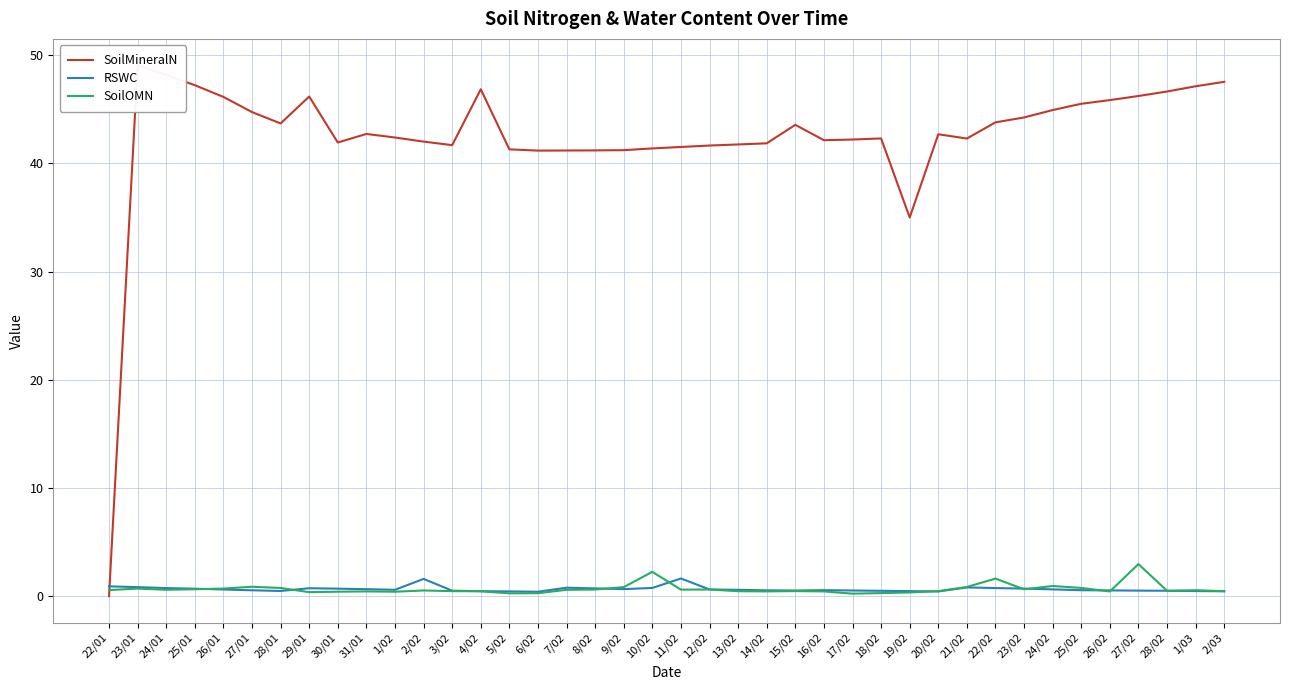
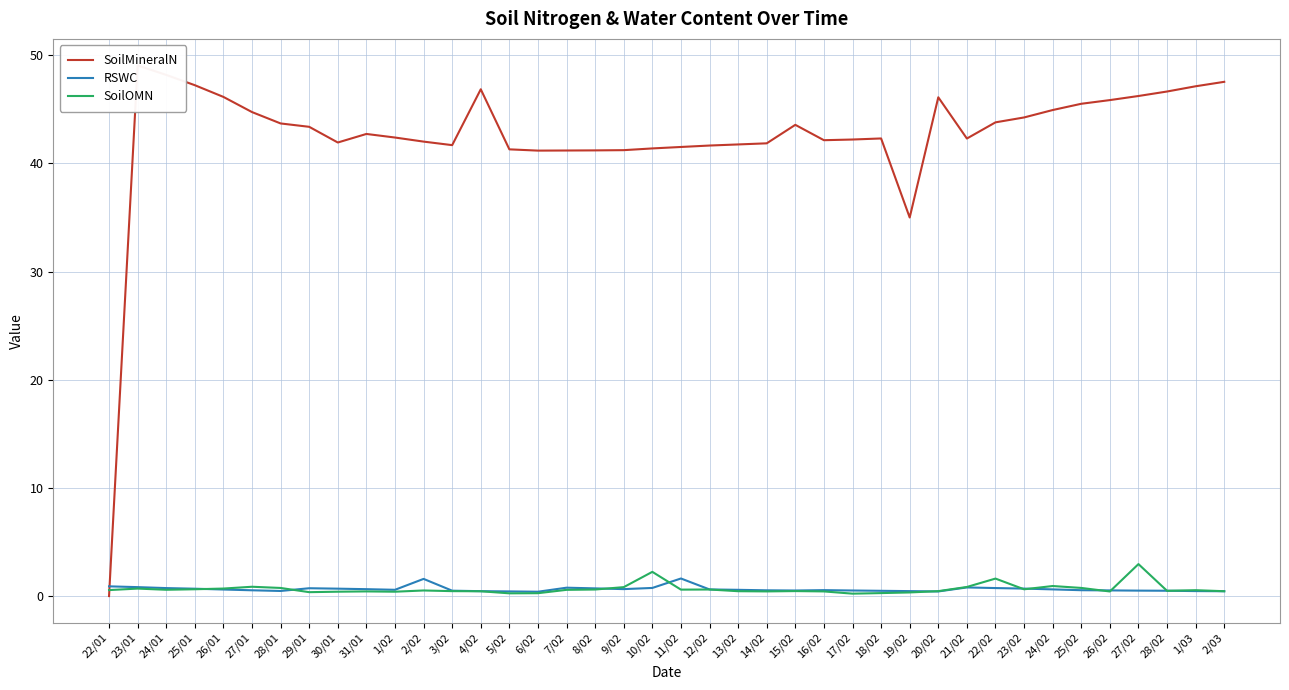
  {
    "SoilMineralN": {
      "22/01": 0.0,
      "25/01": 47.2,
      "26/01": 46.2,
      "27/01": 44.8,
      "28/01": 43.7,
-     "29/01": 46.2,
+     "29/01": 43.4,
      "30/01": 41.9,
      "31/01": 42.7,
      "1/02": 42.4,
      "2/02": 42.0,
      "3/02": 41.7,
      "4/02": 46.9,
      "5/02": 41.3,
      "6/02": 41.2,
      "7/02": 41.2,
      "8/02": 41.2,
      "9/02": 41.2,
      "10/02": 41.4,
      "11/02": 41.5,
      "12/02": 41.7,
      "13/02": 41.8,
      "14/02": 41.9,
      "15/02": 43.6,
      "16/02": 42.2,
      "17/02": 42.2,
      "18/02": 42.3,
      "19/02": 35.0,
-     "20/02": 42.7,
+     "20/02": 46.1,
      "21/02": 42.3,
      "22/02": 43.8,
      "23/02": 44.3,
      "24/02": 44.9,
      "25/02": 45.5,
      "26/02": 45.9,
      "27/02": 46.2,
      "28/02": 46.7,
      "1/03": 47.1,
      "2/03": 47.6
    },
    "RSWC": {
      "22/01": 0.9,
      "27/01": 0.5,
      "28/01": 0.5,
      "29/01": 0.7,
      "30/01": 0.7,
      "2/02": 1.6,
      "10/02": 0.8,
      "11/02": 1.6,
      "17/02": 0.5,
      "22/02": 0.7,
      "24/02": 0.6,
      "27/02": 0.5
    },
    "SoilOMN": {
      "22/01": 0.6,
      "27/01": 0.9,
      "28/01": 0.8,
      "29/01": 0.4,
      "30/01": 0.4,
      "2/02": 0.5,
      "10/02": 2.2,
      "11/02": 0.6,
      "17/02": 0.2,
      "22/02": 1.6,
      "24/02": 0.9,
      "27/02": 3.0
    }
  }
